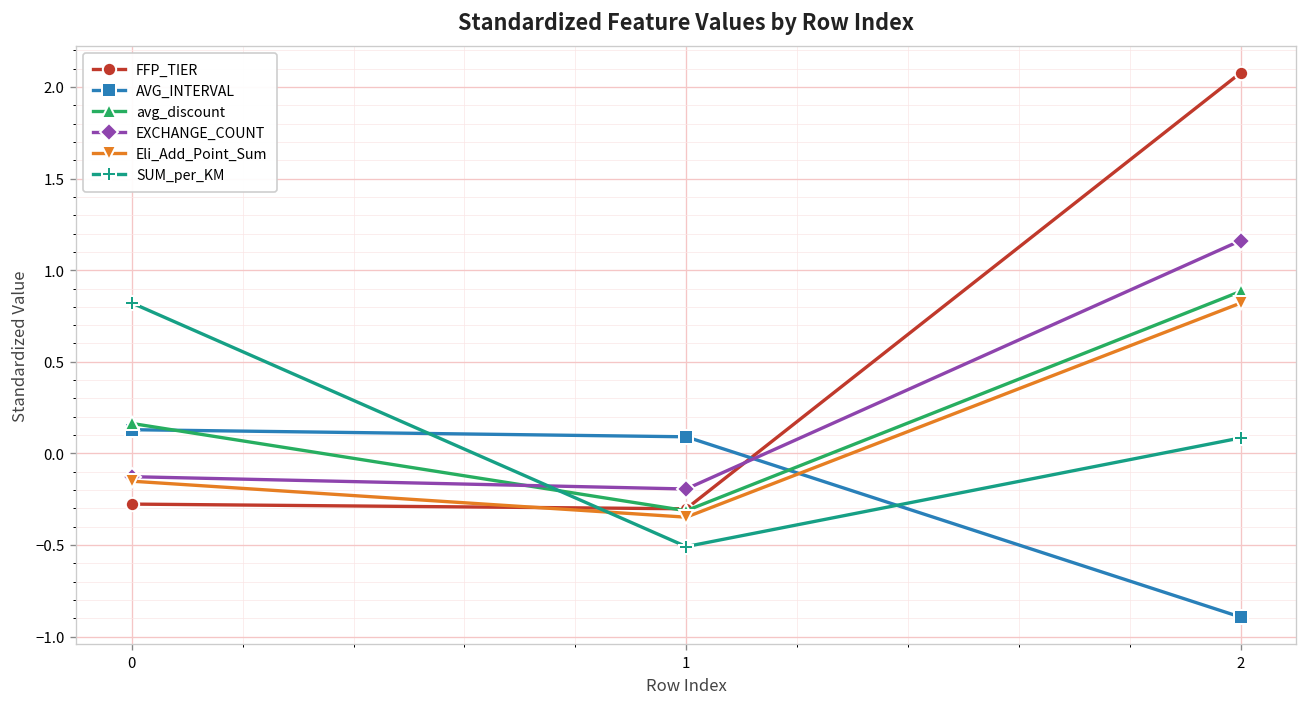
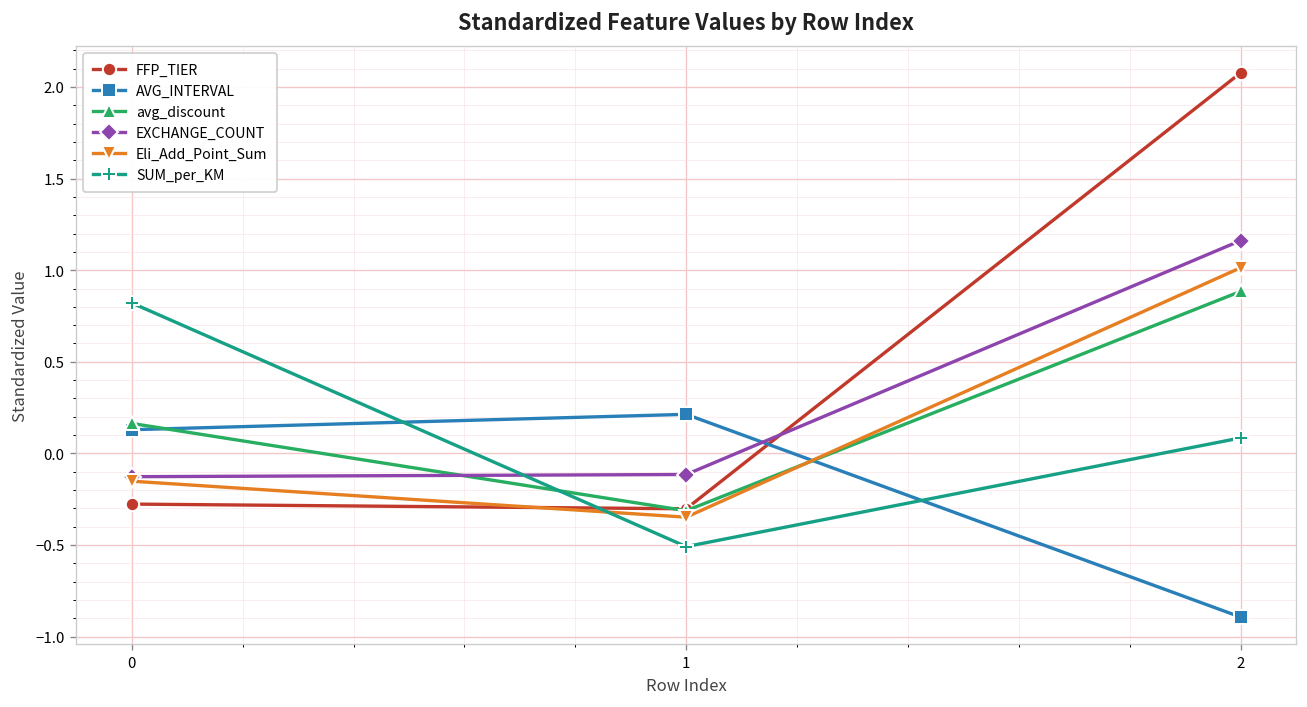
  {
    "FFP_TIER": {
      "0": -0.28,
      "2": 2.08
    },
    "AVG_INTERVAL": {
      "0": 0.13,
-     "1": 0.09,
+     "1": 0.21,
      "2": -0.89
    },
    "EXCHANGE_COUNT": {
      "0": -0.13,
-     "1": -0.19,
+     "1": -0.12,
      "2": 1.16
    },
    "Eli_Add_Point_Sum": {
      "0": -0.15,
      "1": -0.35,
-     "2": 0.82
+     "2": 1.01
    }
  }
